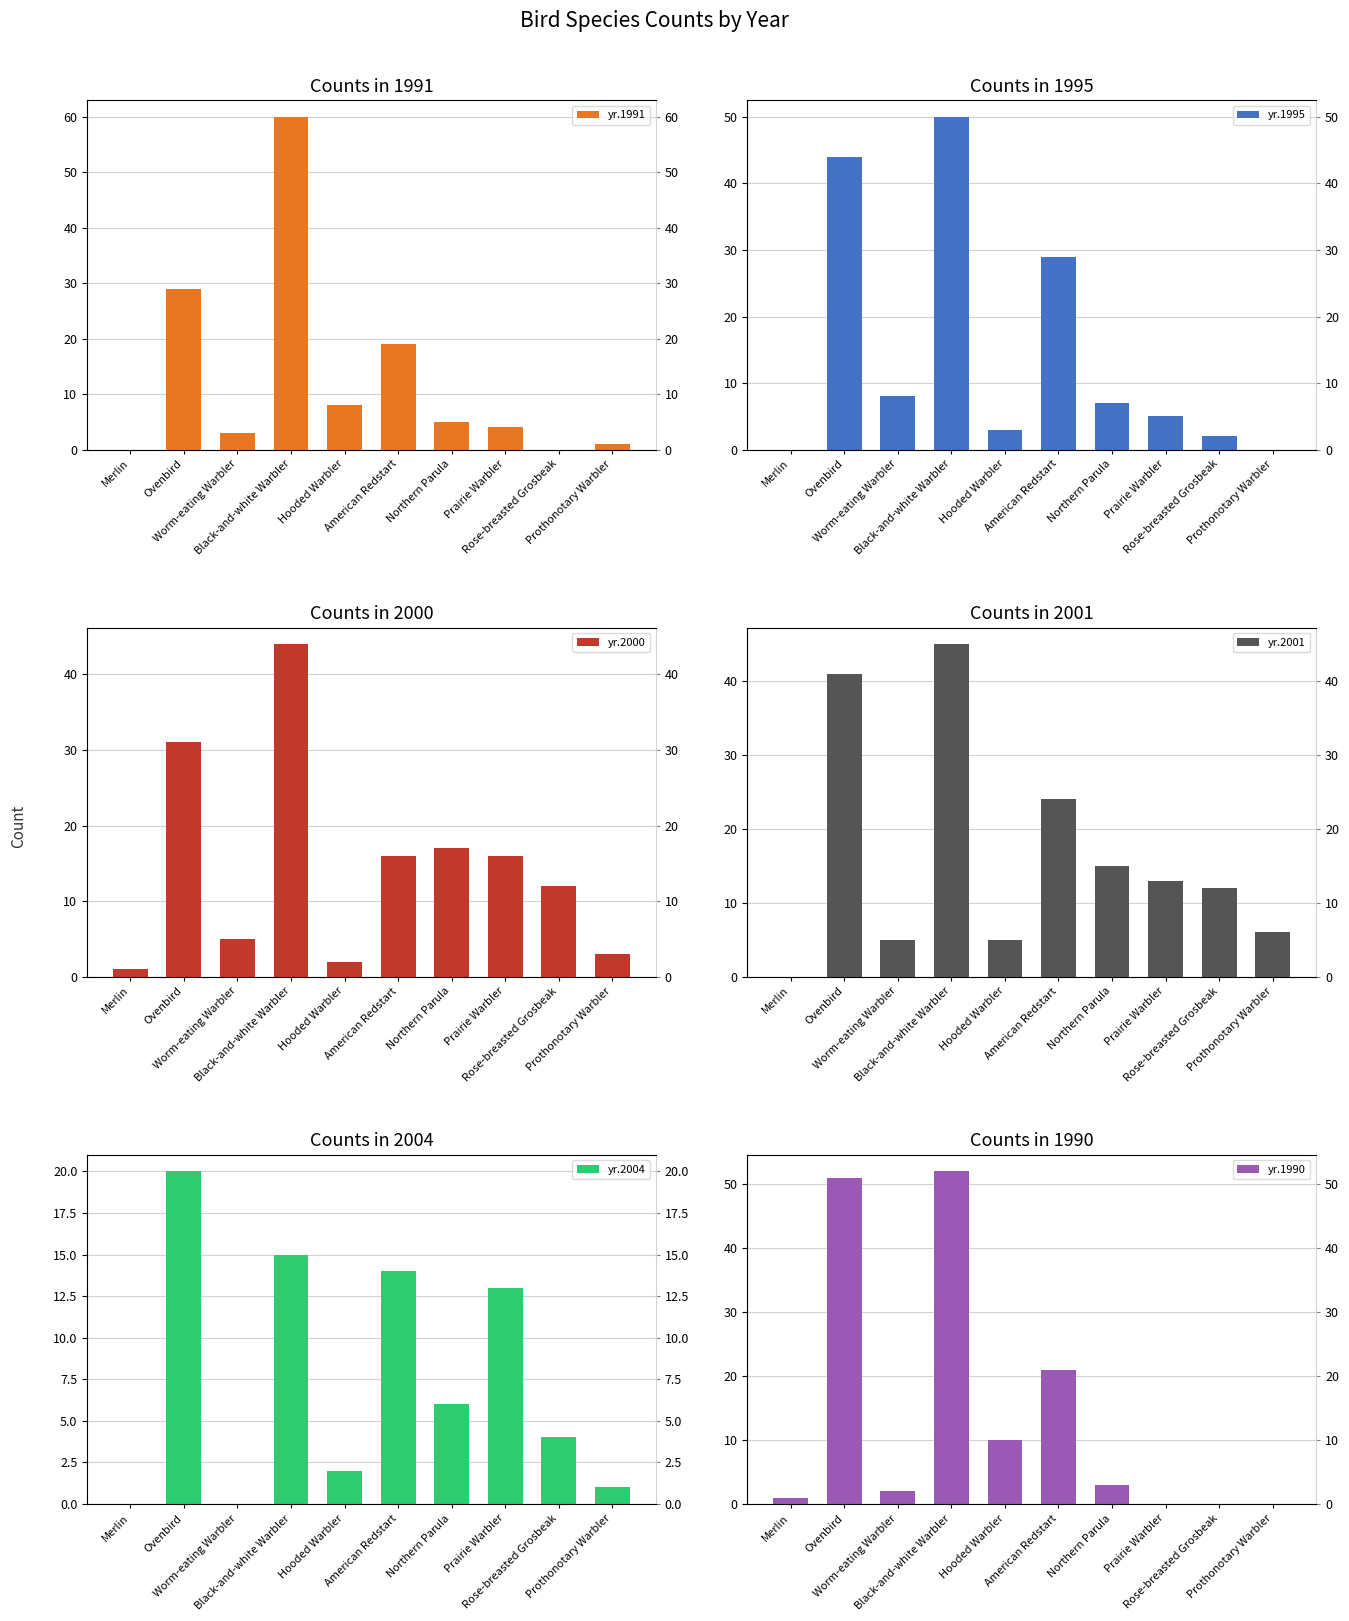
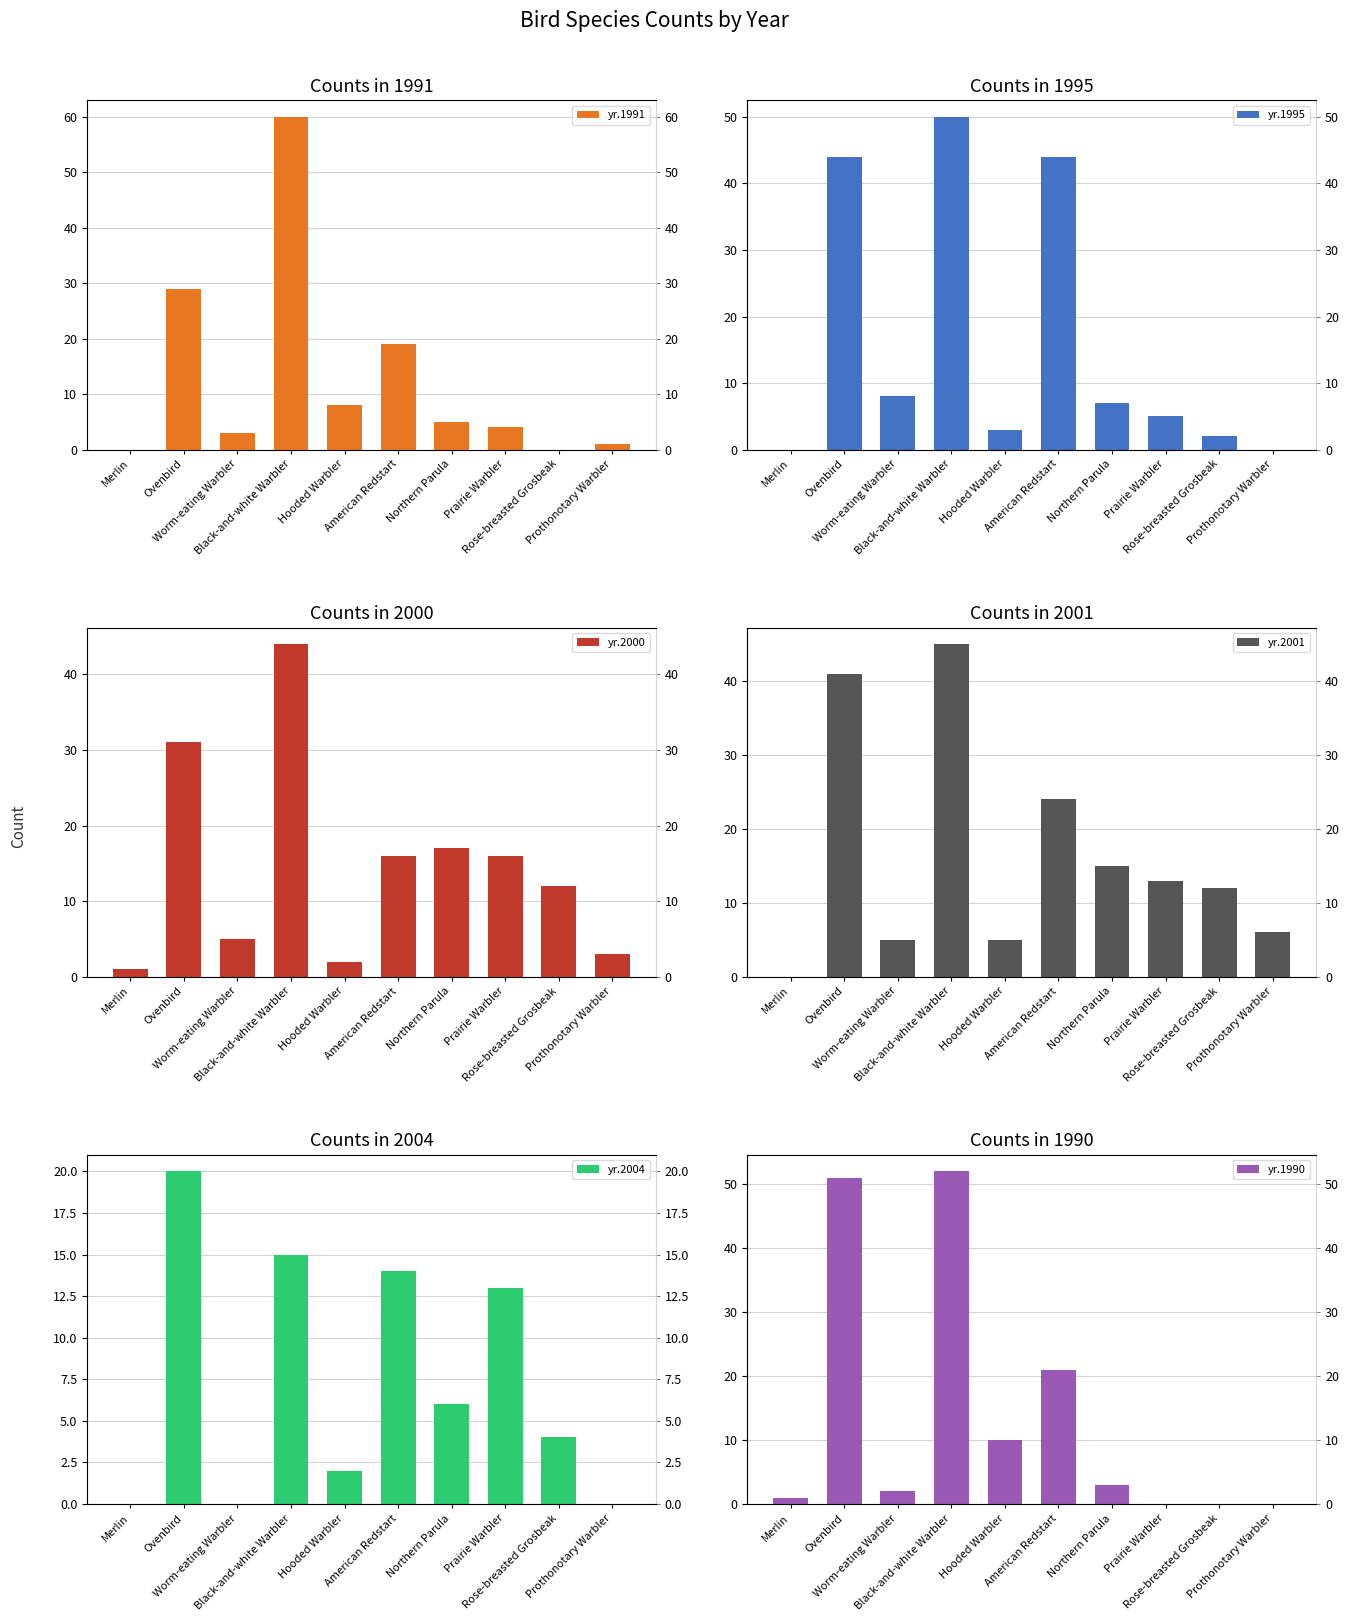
  {
    "Counts in 1991": {
      "Merlin": 0,
      "Ovenbird": 29,
      "Worm-eating Warbler": 3,
      "Black-and-white Warbler": 60,
      "Hooded Warbler": 8,
      "American Redstart": 19,
      "Northern Parula": 5,
      "Prairie Warbler": 4,
      "Rose-breasted Grosbeak": 0,
      "Prothonotary Warbler": 1
    },
    "Counts in 1995": {
      "Merlin": 0,
      "Ovenbird": 44,
      "Worm-eating Warbler": 8,
      "Black-and-white Warbler": 50,
      "Hooded Warbler": 3,
-     "American Redstart": 29,
+     "American Redstart": 44,
      "Northern Parula": 7,
      "Prairie Warbler": 5,
      "Rose-breasted Grosbeak": 2,
      "Prothonotary Warbler": 0
    },
    "Counts in 2000": {
      "Merlin": 1,
      "Ovenbird": 31,
      "Worm-eating Warbler": 5,
      "Black-and-white Warbler": 44,
      "Hooded Warbler": 2,
      "American Redstart": 16,
      "Northern Parula": 17,
      "Prairie Warbler": 16,
      "Rose-breasted Grosbeak": 12,
      "Prothonotary Warbler": 3
    },
    "Counts in 2001": {
      "Merlin": 0,
      "Ovenbird": 41,
      "Worm-eating Warbler": 5,
      "Black-and-white Warbler": 45,
      "Hooded Warbler": 5,
      "American Redstart": 24,
      "Northern Parula": 15,
      "Prairie Warbler": 13,
      "Rose-breasted Grosbeak": 12,
      "Prothonotary Warbler": 6
    },
    "Counts in 2004": {
      "Merlin": 0,
      "Ovenbird": 20,
      "Worm-eating Warbler": 0,
      "Black-and-white Warbler": 15,
      "Hooded Warbler": 2,
      "American Redstart": 14,
      "Northern Parula": 6,
      "Prairie Warbler": 13,
      "Rose-breasted Grosbeak": 4,
-     "Prothonotary Warbler": 1
+     "Prothonotary Warbler": 0
    },
    "Counts in 1990": {
      "Merlin": 1,
      "Ovenbird": 51,
      "Worm-eating Warbler": 2,
      "Black-and-white Warbler": 52,
      "Hooded Warbler": 10,
      "American Redstart": 21,
      "Northern Parula": 3,
      "Prairie Warbler": 0,
      "Rose-breasted Grosbeak": 0,
      "Prothonotary Warbler": 0
    }
  }
